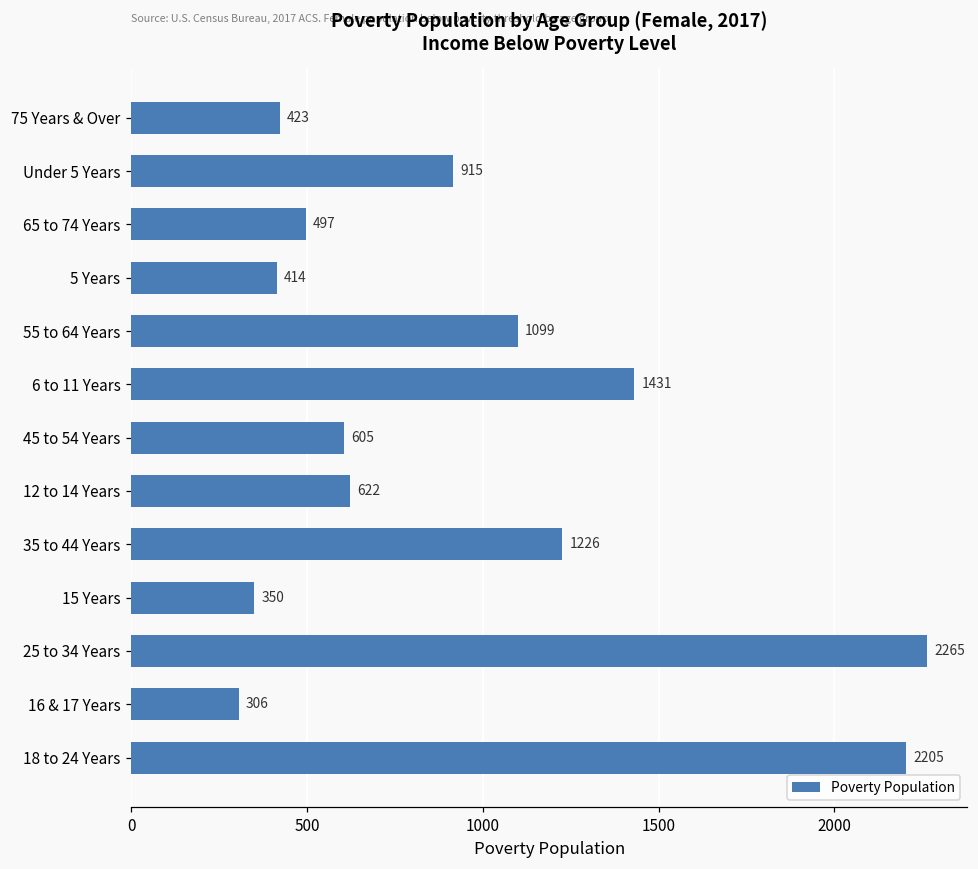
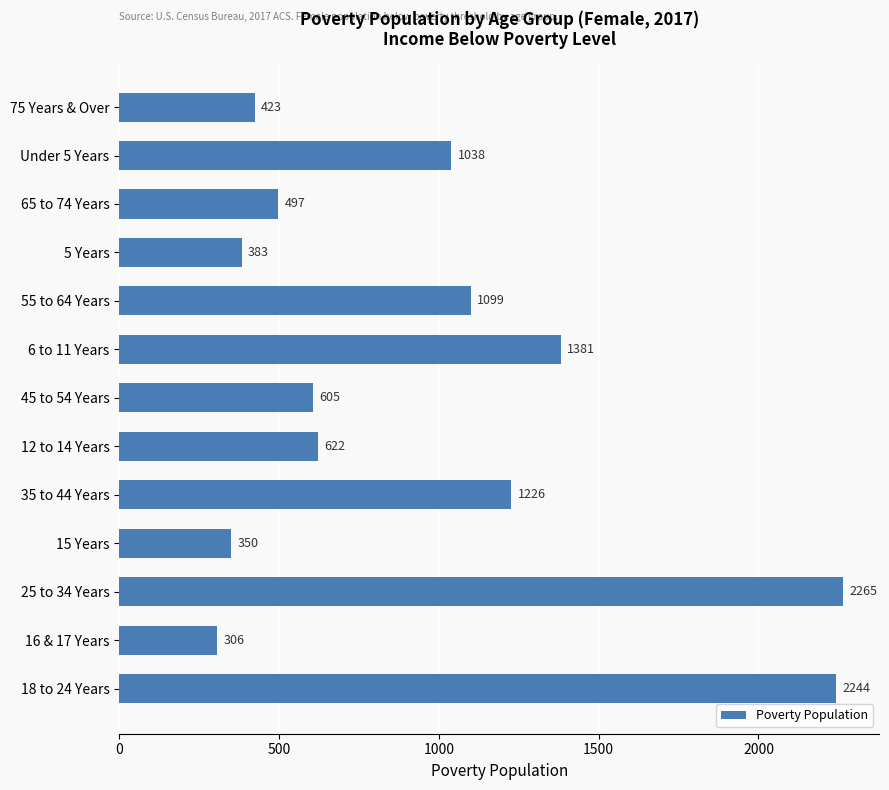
  {
    "75 Years & Over": 423,
-   "Under 5 Years": 915,
+   "Under 5 Years": 1038,
    "65 to 74 Years": 497,
-   "5 Years": 414,
+   "5 Years": 383,
    "55 to 64 Years": 1099,
-   "6 to 11 Years": 1431,
+   "6 to 11 Years": 1381,
    "45 to 54 Years": 605,
    "12 to 14 Years": 622,
    "35 to 44 Years": 1226,
    "15 Years": 350,
    "25 to 34 Years": 2265,
    "16 & 17 Years": 306,
-   "18 to 24 Years": 2205
+   "18 to 24 Years": 2244
  }
